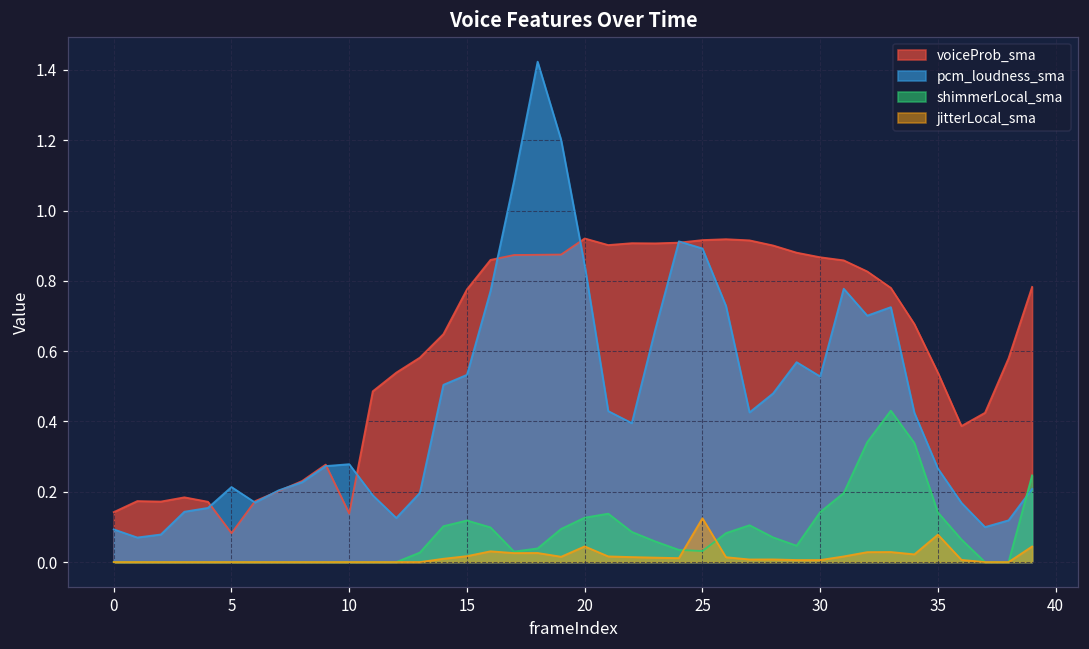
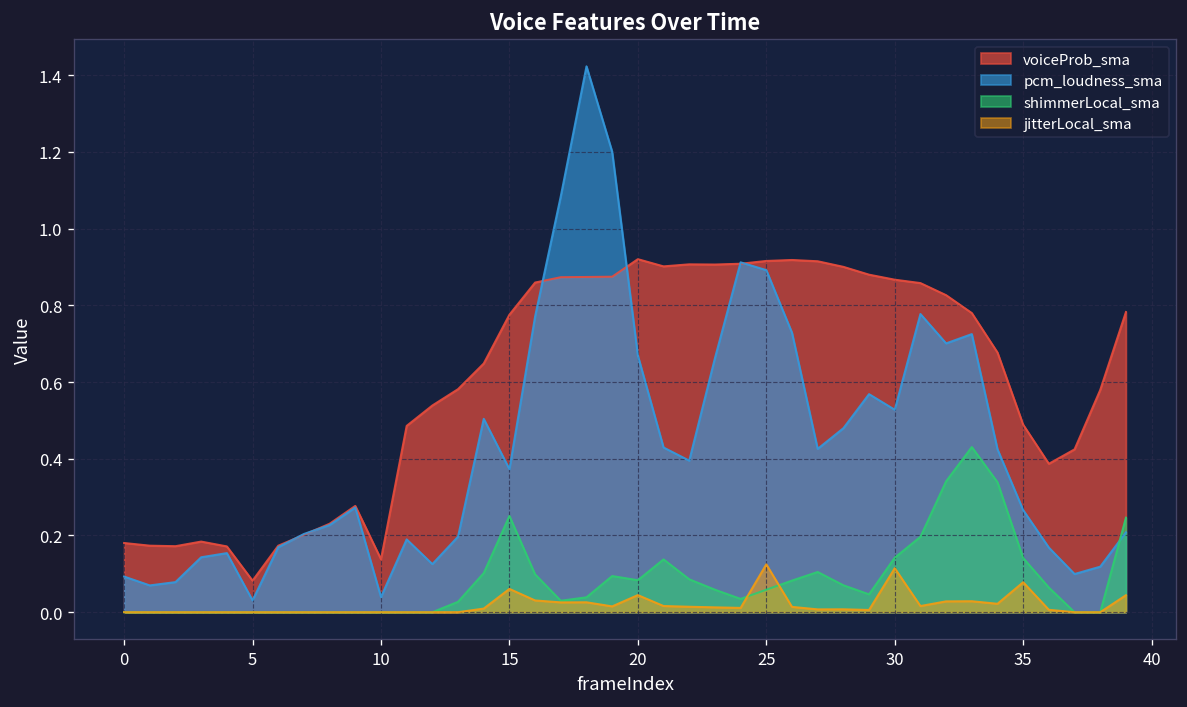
  {
    "voiceProb_sma": {
-     "0": 0.14,
+     "0": 0.18,
      "5": 0.08,
      "10": 0.14,
      "15": 0.78,
      "20": 0.92,
      "25": 0.92,
      "30": 0.87,
-     "35": 0.54
+     "35": 0.49
    },
    "pcm_loudness_sma": {
      "0": 0.09,
-     "5": 0.21,
-     "10": 0.28,
-     "15": 0.53,
-     "20": 0.84,
+     "5": 0.03,
+     "10": 0.04,
+     "15": 0.37,
+     "20": 0.67,
      "25": 0.89,
      "30": 0.53,
      "35": 0.27
    },
    "shimmerLocal_sma": {
-     "15": 0.12,
-     "20": 0.13,
-     "25": 0.03,
+     "15": 0.25,
+     "20": 0.08,
+     "25": 0.06,
      "30": 0.14,
      "35": 0.14
    },
    "jitterLocal_sma": {
-     "15": 0.02,
+     "15": 0.06,
      "20": 0.04,
      "25": 0.12,
-     "30": 0.01,
+     "30": 0.11,
      "35": 0.08
    }
  }
